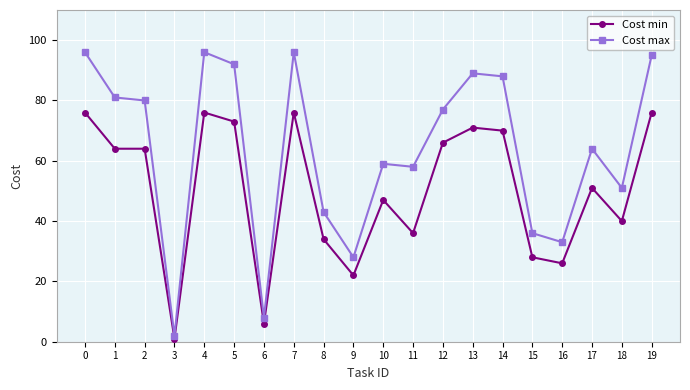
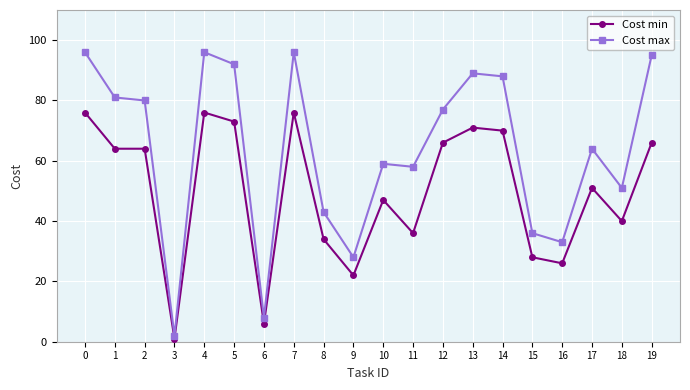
  {
    "Cost min": {
      "0": 76,
      "1": 64,
      "2": 64,
      "3": 1,
      "4": 76,
      "5": 73,
      "6": 6,
      "7": 76,
      "8": 34,
      "9": 22,
      "10": 47,
      "11": 36,
      "12": 66,
      "13": 71,
      "14": 70,
      "15": 28,
      "16": 26,
      "17": 51,
      "18": 40,
-     "19": 76
+     "19": 66
    },
    "Cost max": {
      "0": 96,
      "1": 81,
      "2": 80,
      "3": 2,
      "4": 96,
      "5": 92,
      "6": 8,
      "7": 96,
      "8": 43,
      "9": 28,
      "10": 59,
      "11": 58,
      "12": 77,
      "13": 89,
      "14": 88,
      "15": 36,
      "16": 33,
      "17": 64,
      "18": 51,
      "19": 95
    }
  }
